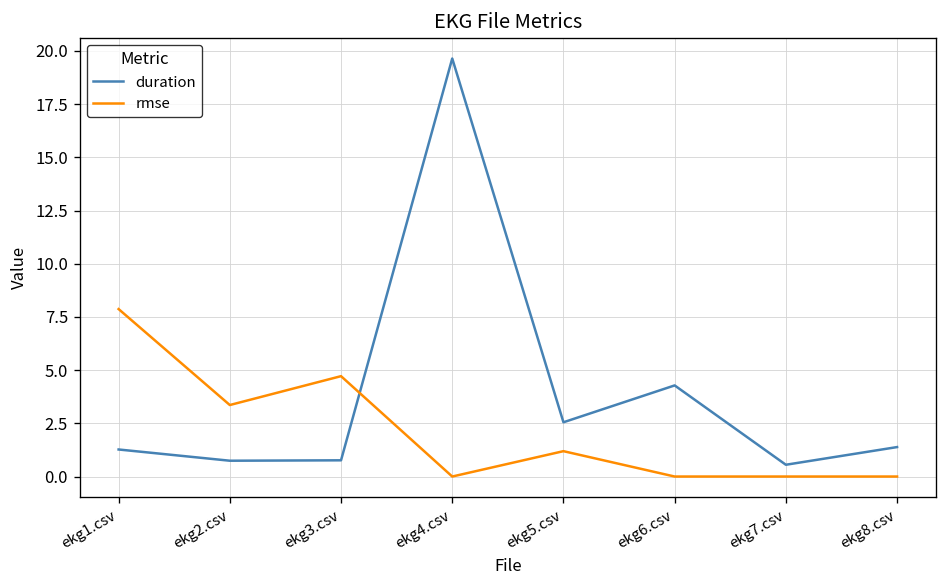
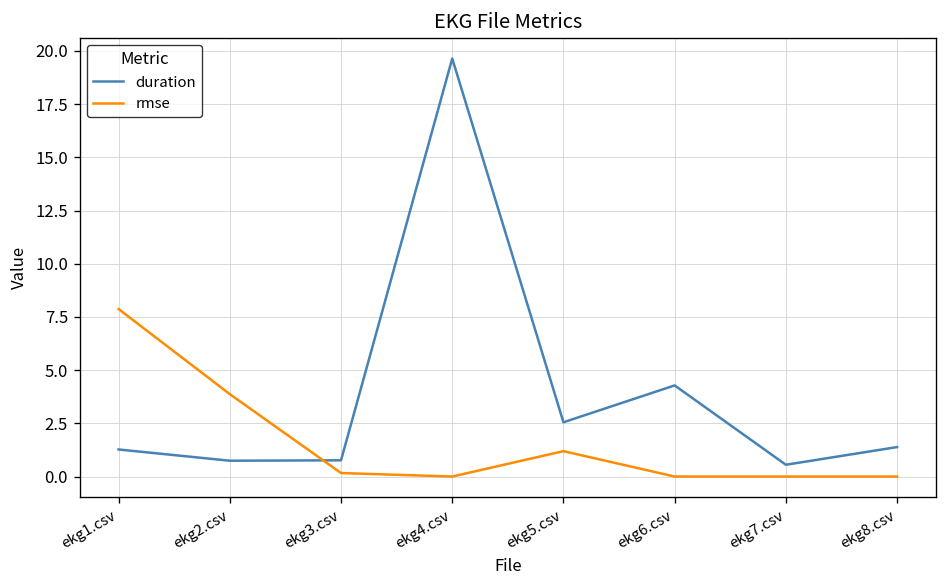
  {
    "duration": {
      "ekg1.csv": 1.3,
      "ekg2.csv": 0.7,
      "ekg3.csv": 0.8,
      "ekg4.csv": 19.6,
      "ekg5.csv": 2.6,
      "ekg6.csv": 4.3,
      "ekg7.csv": 0.6,
      "ekg8.csv": 1.4
    },
    "rmse": {
      "ekg1.csv": 7.9,
-     "ekg2.csv": 3.4,
-     "ekg3.csv": 4.7,
+     "ekg2.csv": 3.9,
+     "ekg3.csv": 0.2,
      "ekg4.csv": 0.0,
      "ekg5.csv": 1.2,
      "ekg6.csv": 0.0,
      "ekg7.csv": 0.0,
      "ekg8.csv": 0.0
    }
  }
